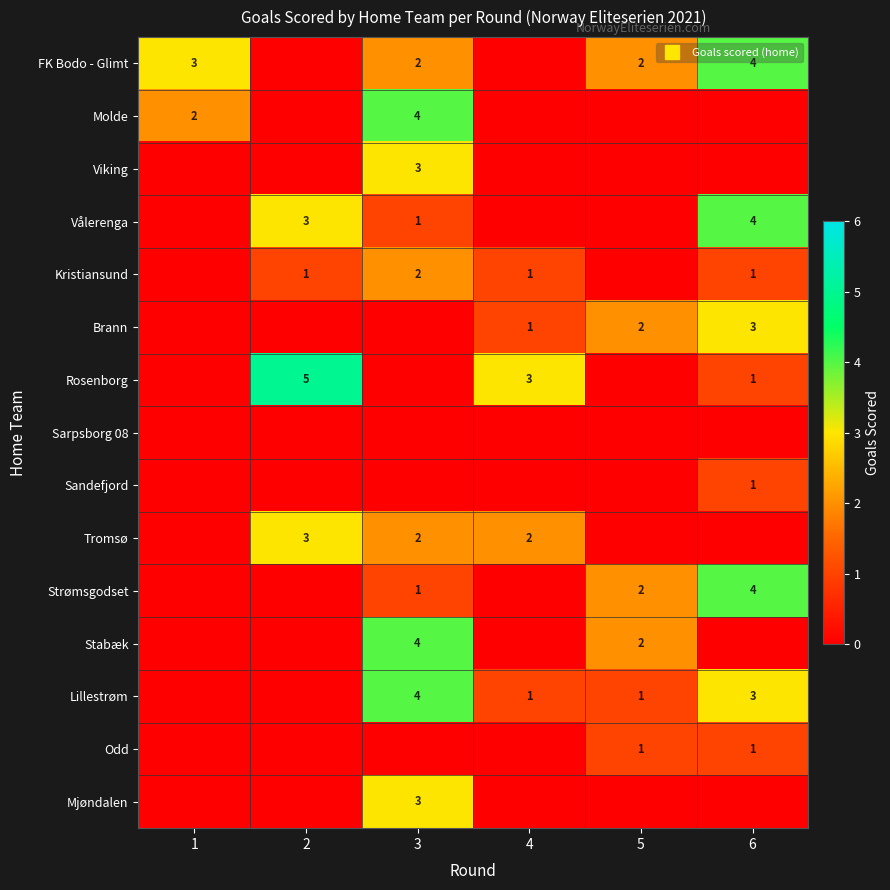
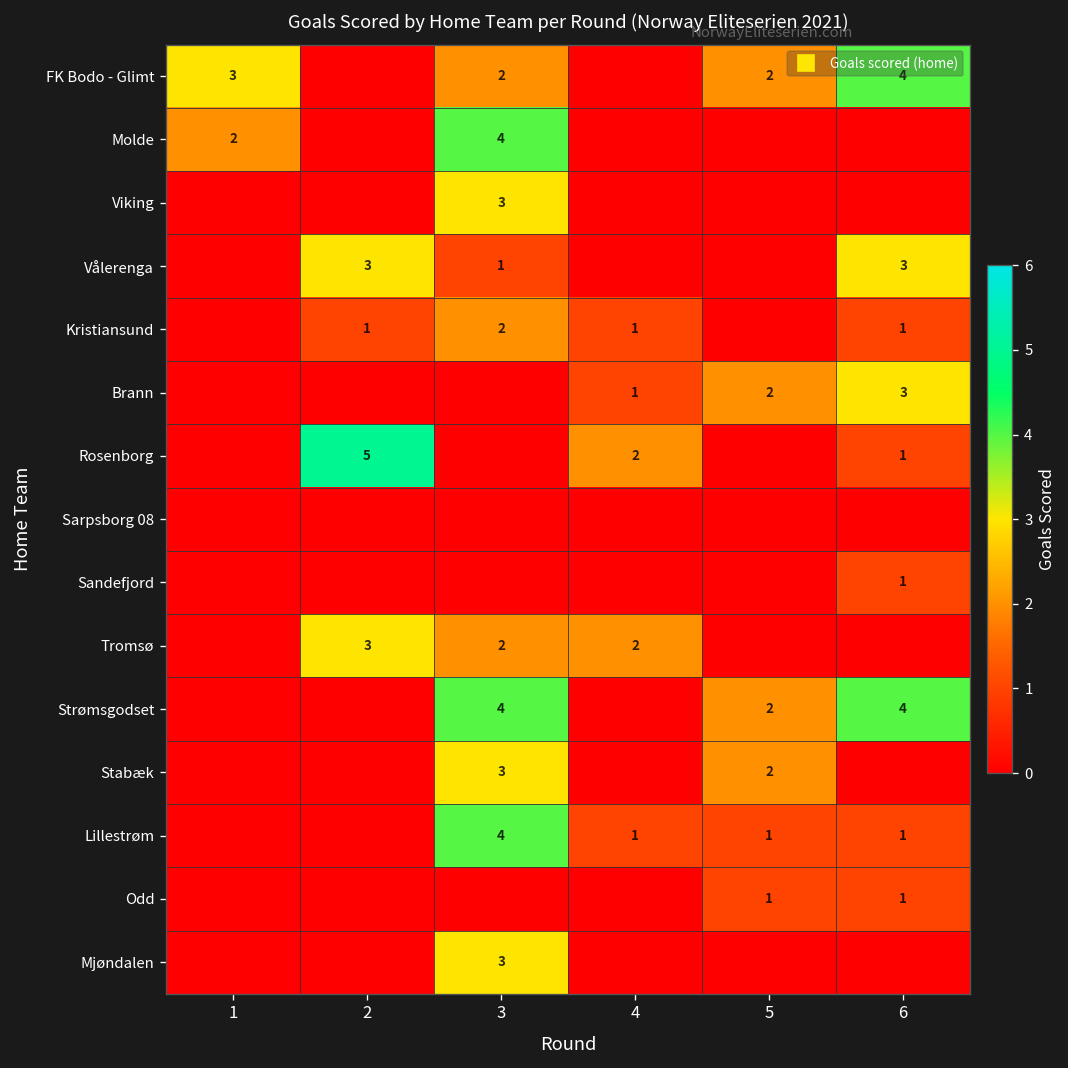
  {
    "FK Bodo - Glimt": {
      "1": 3,
      "3": 2,
      "5": 2
    },
    "Molde": {
      "1": 2,
      "3": 4
    },
    "Viking": {
      "3": 3
    },
    "Vålerenga": {
      "2": 3,
      "3": 1,
-     "6": 4
+     "6": 3
    },
    "Kristiansund": {
      "2": 1,
      "3": 2,
      "4": 1,
      "6": 1
    },
    "Brann": {
      "4": 1,
      "5": 2,
      "6": 3
    },
    "Rosenborg": {
      "2": 5,
-     "4": 3,
+     "4": 2,
      "6": 1
    },
    "Sandefjord": {
      "6": 1
    },
    "Tromsø": {
      "2": 3,
      "3": 2,
      "4": 2
    },
    "Strømsgodset": {
-     "3": 1,
+     "3": 4,
      "5": 2,
      "6": 4
    },
    "Stabæk": {
-     "3": 4,
+     "3": 3,
      "5": 2
    },
    "Lillestrøm": {
      "3": 4,
      "4": 1,
      "5": 1,
-     "6": 3
+     "6": 1
    },
    "Odd": {
      "5": 1,
      "6": 1
    },
    "Mjøndalen": {
      "3": 3
    }
  }
